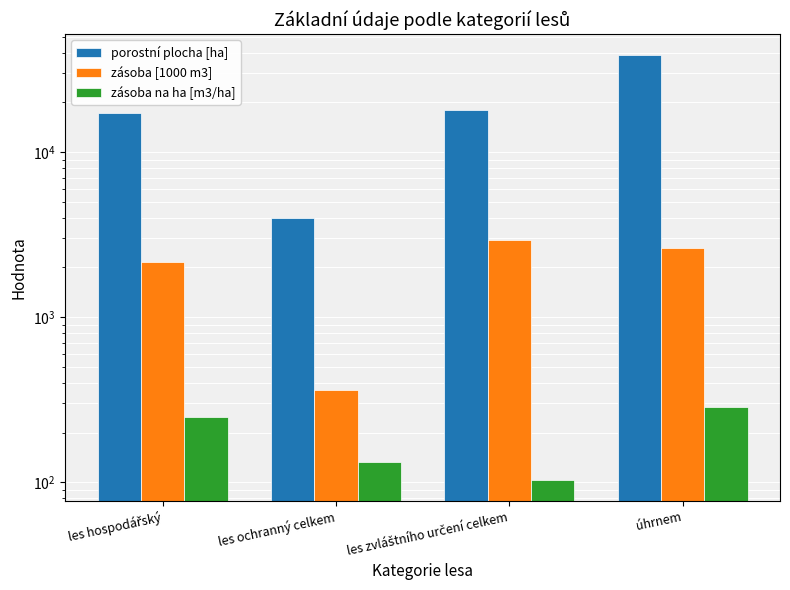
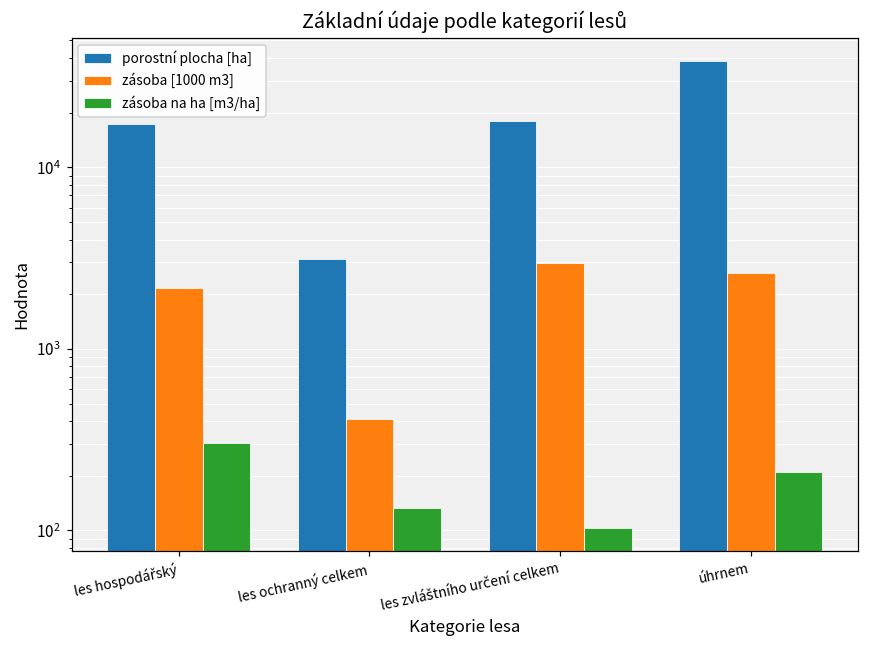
  {
    "porostní plocha [ha]": {
      "les hospodářský": 17000,
-     "les ochranný celkem": 4000,
+     "les ochranný celkem": 3100,
      "les zvláštního určení celkem": 18000,
      "úhrnem": 39000
    },
    "zásoba [1000 m3]": {
      "les hospodářský": 2200,
-     "les ochranný celkem": 360,
+     "les ochranný celkem": 410,
      "les zvláštního určení celkem": 3000,
      "úhrnem": 2600
    },
    "zásoba na ha [m3/ha]": {
-     "les hospodářský": 250,
+     "les hospodářský": 300,
      "les ochranný celkem": 130,
      "les zvláštního určení celkem": 100,
-     "úhrnem": 290
+     "úhrnem": 210
    }
  }
